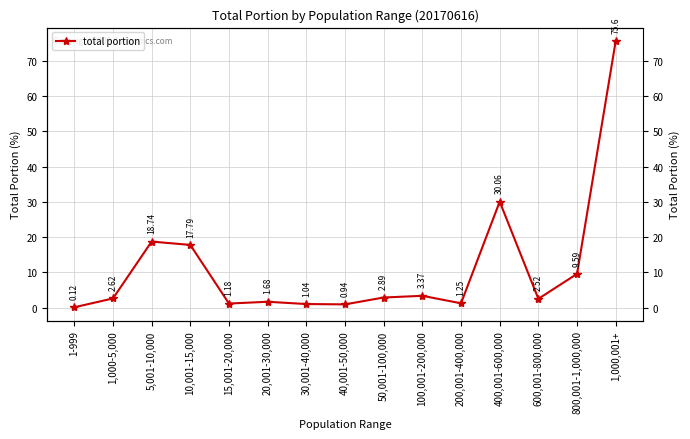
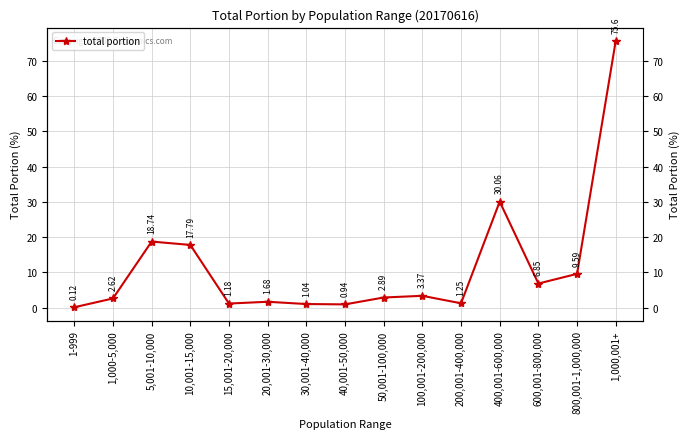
  {
    "1-999": 0.12,
    "1,000-5,000": 2.62,
    "5,001-10,000": 18.74,
    "10,001-15,000": 17.79,
    "15,001-20,000": 1.18,
    "20,001-30,000": 1.68,
    "30,001-40,000": 1.04,
    "40,001-50,000": 0.94,
    "50,001-100,000": 2.89,
    "100,001-200,000": 3.37,
    "200,001-400,000": 1.25,
    "400,001-600,000": 30.06,
-   "600,001-800,000": 2.52,
+   "600,001-800,000": 6.85,
    "800,001-1,000,000": 9.59,
    "1,000,001+": 75.6
  }
